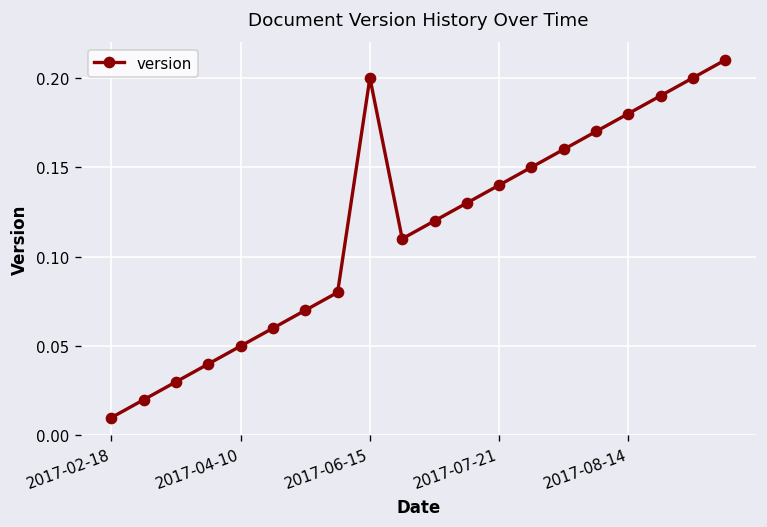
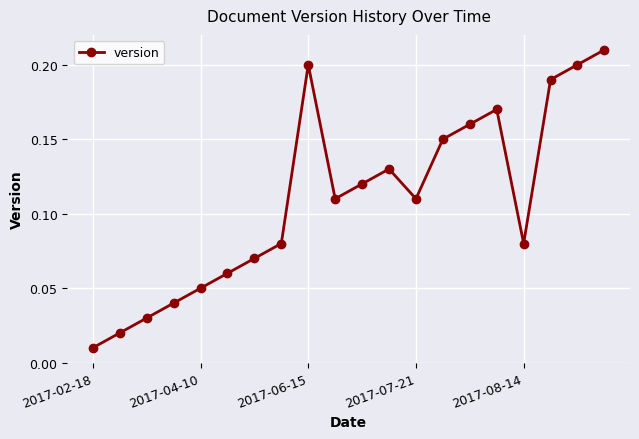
  {
    "2017-02-18": 0.01,
    "2017-04-10": 0.05,
    "2017-06-15": 0.20,
-   "2017-07-21": 0.14,
-   "2017-08-14": 0.18
+   "2017-07-21": 0.11,
+   "2017-08-14": 0.08
  }
